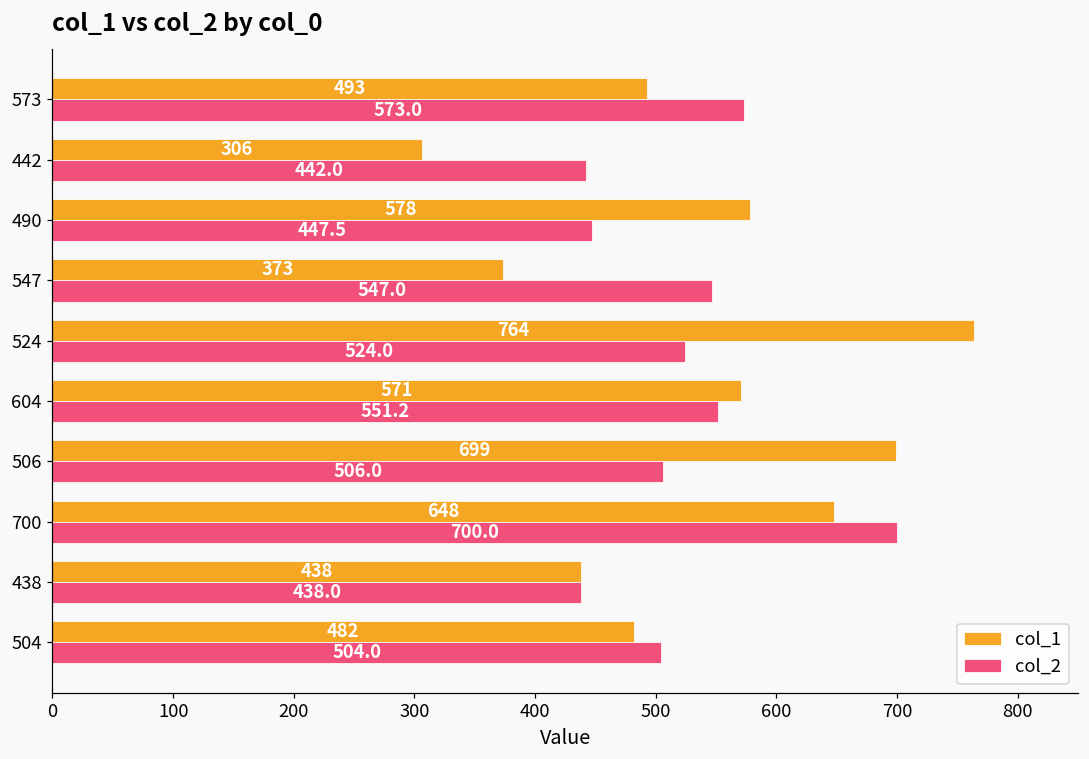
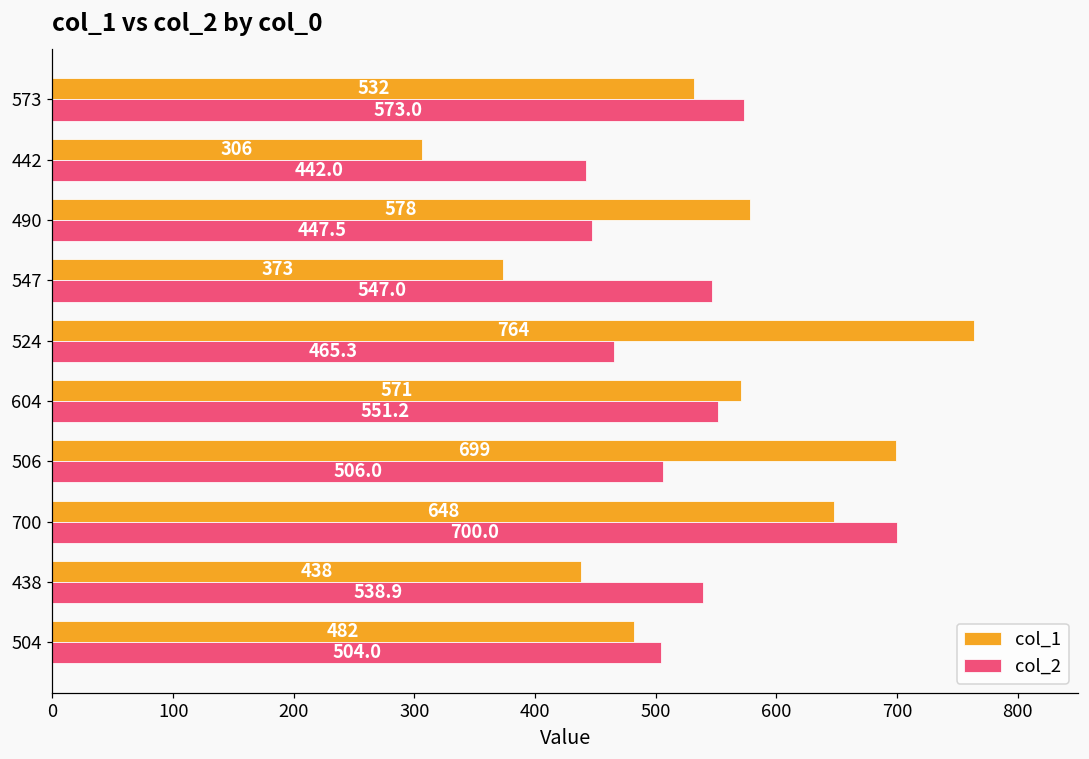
  {
    "col_1": {
-     "573": 493,
+     "573": 532,
      "442": 306,
      "490": 578,
      "547": 373,
      "524": 764,
      "604": 571,
      "506": 699,
      "700": 648,
      "438": 438,
      "504": 482
    },
    "col_2": {
      "573": 573.0,
      "442": 442.0,
      "490": 447.5,
      "547": 547.0,
-     "524": 524.0,
+     "524": 465.3,
      "604": 551.2,
      "506": 506.0,
      "700": 700.0,
-     "438": 438.0,
+     "438": 538.9,
      "504": 504.0
    }
  }
